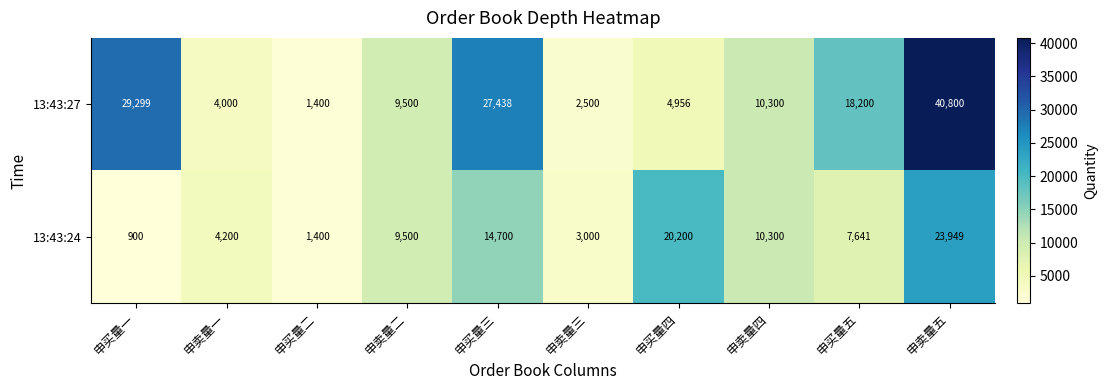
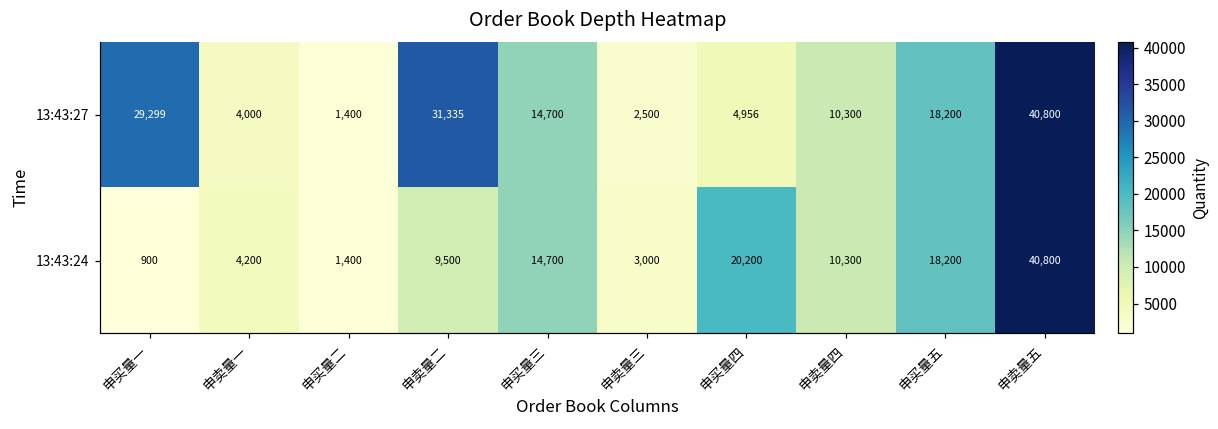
  {
    "13:43:27": {
      "申买量一": "29,299",
      "申卖量一": "4,000",
      "申买量二": "1,400",
-     "申卖量二": "9,500",
-     "申买量三": "27,438",
+     "申卖量二": "31,335",
+     "申买量三": "14,700",
      "申卖量三": "2,500",
      "申买量四": "4,956",
      "申卖量四": "10,300",
      "申买量五": "18,200",
      "申卖量五": "40,800"
    },
    "13:43:24": {
      "申买量一": "900",
      "申卖量一": "4,200",
      "申买量二": "1,400",
      "申卖量二": "9,500",
      "申买量三": "14,700",
      "申卖量三": "3,000",
      "申买量四": "20,200",
      "申卖量四": "10,300",
-     "申买量五": "7,641",
-     "申卖量五": "23,949"
+     "申买量五": "18,200",
+     "申卖量五": "40,800"
    }
  }
